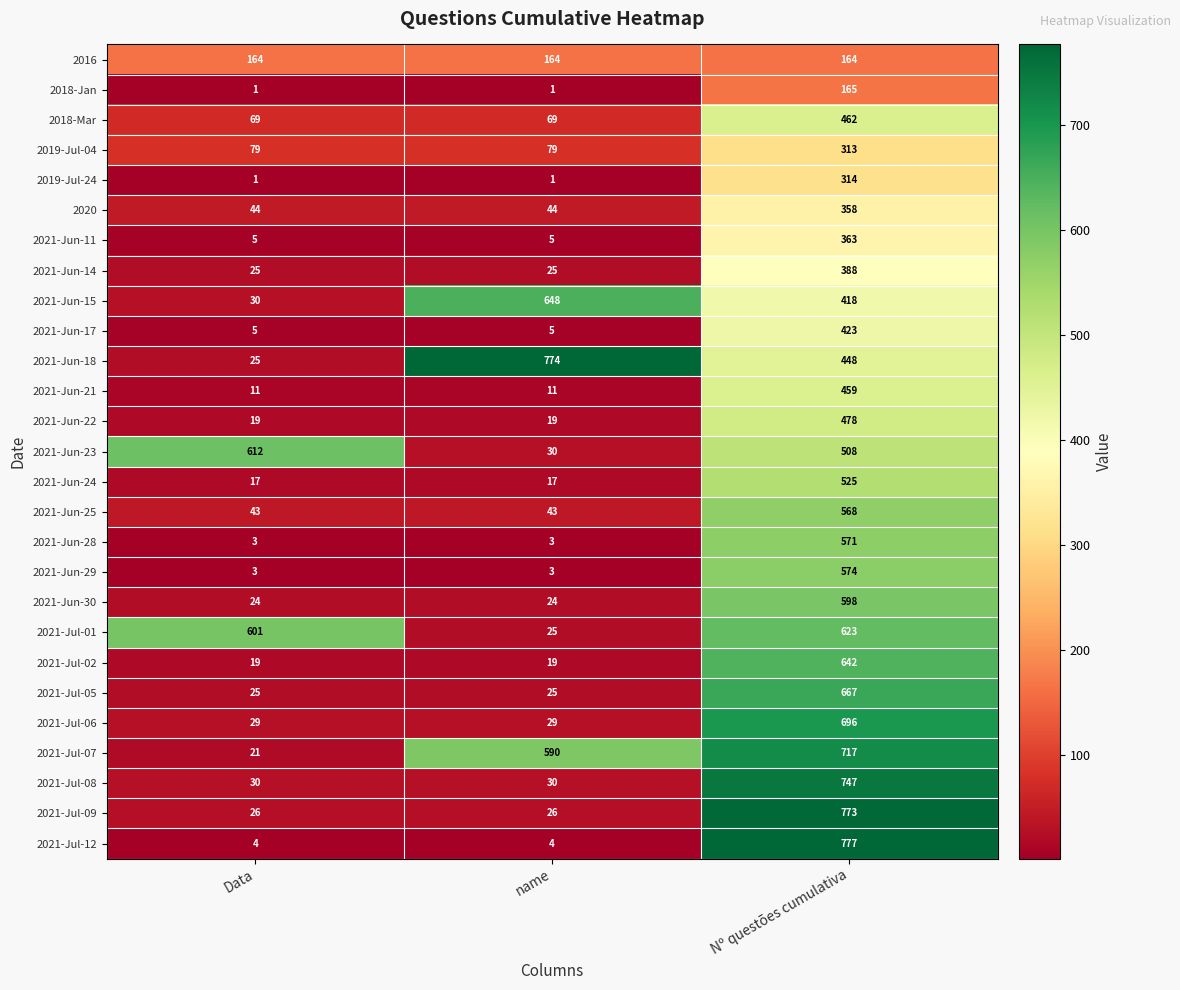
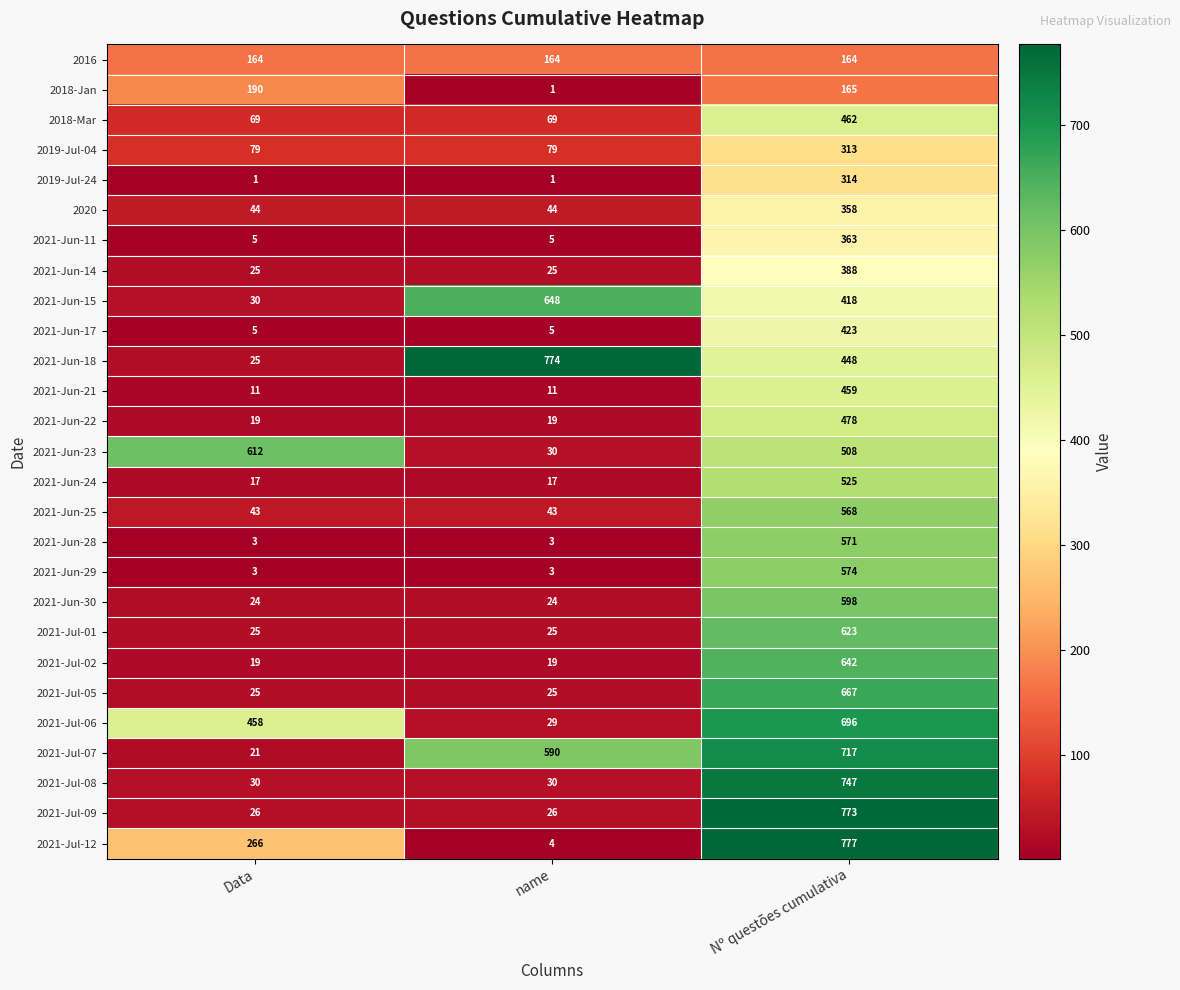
  {
    "2016": {
      "Data": 164,
      "name": 164,
      "Nº questões cumulativa": 164
    },
    "2018-Jan": {
-     "Data": 1,
+     "Data": 190,
      "name": 1,
      "Nº questões cumulativa": 165
    },
    "2018-Mar": {
      "Data": 69,
      "name": 69,
      "Nº questões cumulativa": 462
    },
    "2019-Jul-04": {
      "Data": 79,
      "name": 79,
      "Nº questões cumulativa": 313
    },
    "2019-Jul-24": {
      "Data": 1,
      "name": 1,
      "Nº questões cumulativa": 314
    },
    "2020": {
      "Data": 44,
      "name": 44,
      "Nº questões cumulativa": 358
    },
    "2021-Jun-11": {
      "Data": 5,
      "name": 5,
      "Nº questões cumulativa": 363
    },
    "2021-Jun-14": {
      "Data": 25,
      "name": 25,
      "Nº questões cumulativa": 388
    },
    "2021-Jun-15": {
      "Data": 30,
      "name": 648,
      "Nº questões cumulativa": 418
    },
    "2021-Jun-17": {
      "Data": 5,
      "name": 5,
      "Nº questões cumulativa": 423
    },
    "2021-Jun-18": {
      "Data": 25,
      "name": 774,
      "Nº questões cumulativa": 448
    },
    "2021-Jun-21": {
      "Data": 11,
      "name": 11,
      "Nº questões cumulativa": 459
    },
    "2021-Jun-22": {
      "Data": 19,
      "name": 19,
      "Nº questões cumulativa": 478
    },
    "2021-Jun-23": {
      "Data": 612,
      "name": 30,
      "Nº questões cumulativa": 508
    },
    "2021-Jun-24": {
      "Data": 17,
      "name": 17,
      "Nº questões cumulativa": 525
    },
    "2021-Jun-25": {
      "Data": 43,
      "name": 43,
      "Nº questões cumulativa": 568
    },
    "2021-Jun-28": {
      "Data": 3,
      "name": 3,
      "Nº questões cumulativa": 571
    },
    "2021-Jun-29": {
      "Data": 3,
      "name": 3,
      "Nº questões cumulativa": 574
    },
    "2021-Jun-30": {
      "Data": 24,
      "name": 24,
      "Nº questões cumulativa": 598
    },
    "2021-Jul-01": {
-     "Data": 601,
+     "Data": 25,
      "name": 25,
      "Nº questões cumulativa": 623
    },
    "2021-Jul-02": {
      "Data": 19,
      "name": 19,
      "Nº questões cumulativa": 642
    },
    "2021-Jul-05": {
      "Data": 25,
      "name": 25,
      "Nº questões cumulativa": 667
    },
    "2021-Jul-06": {
-     "Data": 29,
+     "Data": 458,
      "name": 29,
      "Nº questões cumulativa": 696
    },
    "2021-Jul-07": {
      "Data": 21,
      "name": 590,
      "Nº questões cumulativa": 717
    },
    "2021-Jul-08": {
      "Data": 30,
      "name": 30,
      "Nº questões cumulativa": 747
    },
    "2021-Jul-09": {
      "Data": 26,
      "name": 26,
      "Nº questões cumulativa": 773
    },
    "2021-Jul-12": {
-     "Data": 4,
+     "Data": 266,
      "name": 4,
      "Nº questões cumulativa": 777
    }
  }
